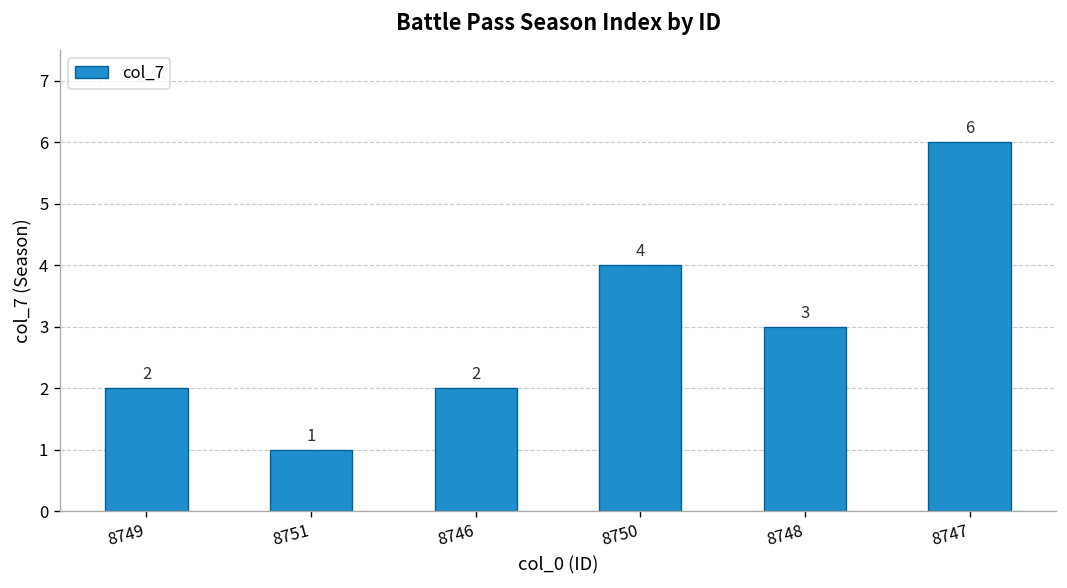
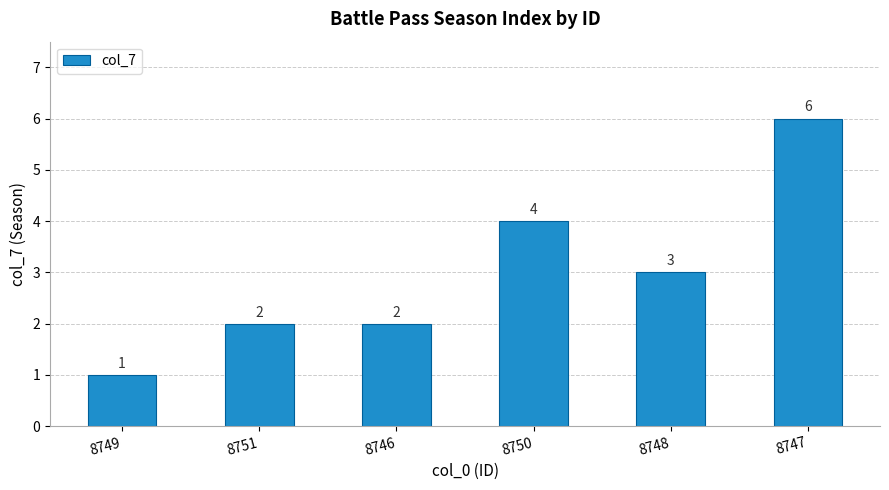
  {
-   "8749": 2,
-   "8751": 1,
+   "8749": 1,
+   "8751": 2,
    "8746": 2,
    "8750": 4,
    "8748": 3,
    "8747": 6
  }
